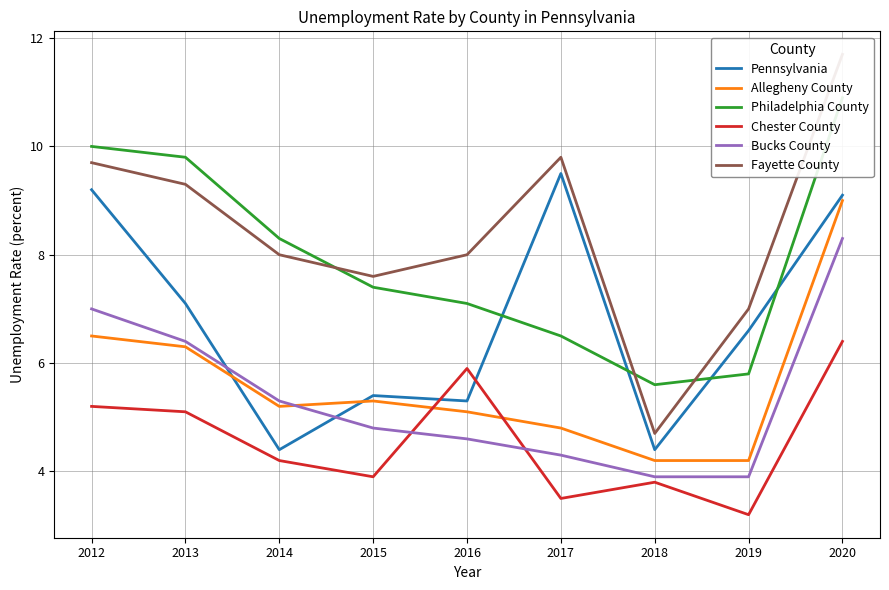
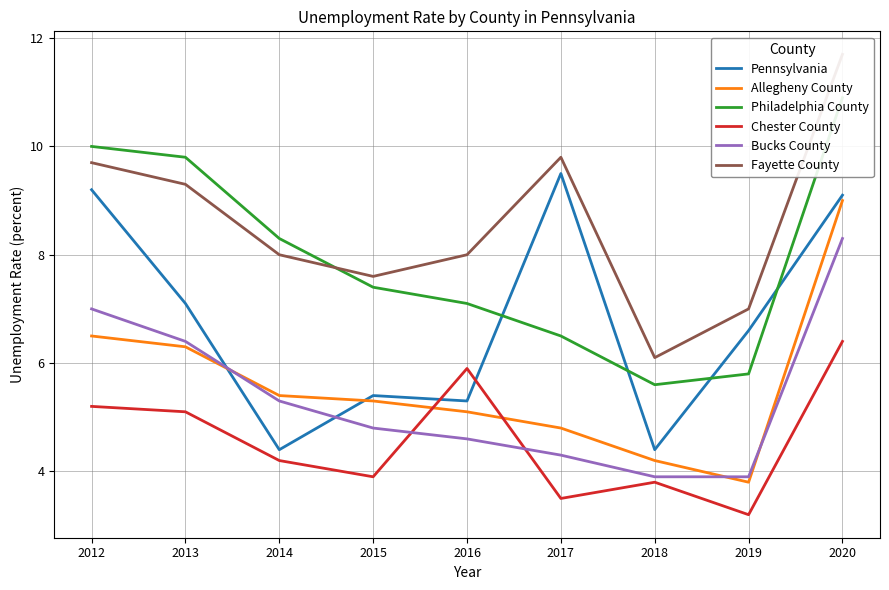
  {
    "Pennsylvania": {
      "2012": 9.2,
      "2013": 7.1,
      "2014": 4.4,
      "2015": 5.4,
      "2016": 5.3,
      "2017": 9.5,
      "2018": 4.4,
      "2019": 6.6,
      "2020": 9.1
    },
    "Allegheny County": {
      "2012": 6.5,
      "2013": 6.3,
-     "2014": 5.2,
+     "2014": 5.4,
      "2015": 5.3,
      "2016": 5.1,
      "2017": 4.8,
      "2018": 4.2,
-     "2019": 4.2,
+     "2019": 3.8,
      "2020": 9.0
    },
    "Philadelphia County": {
      "2012": 10.0,
      "2013": 9.8,
      "2014": 8.3,
      "2015": 7.4,
      "2016": 7.1,
      "2017": 6.5,
      "2018": 5.6,
      "2019": 5.8
    },
    "Chester County": {
      "2012": 5.2,
      "2013": 5.1,
      "2014": 4.2,
      "2015": 3.9,
      "2016": 5.9,
      "2017": 3.5,
      "2018": 3.8,
      "2019": 3.2,
      "2020": 6.4
    },
    "Bucks County": {
      "2012": 7.0,
      "2013": 6.4,
      "2014": 5.3,
      "2015": 4.8,
      "2016": 4.6,
      "2017": 4.3,
      "2018": 3.9,
      "2019": 3.9,
      "2020": 8.3
    },
    "Fayette County": {
      "2012": 9.7,
      "2013": 9.3,
      "2014": 8.0,
      "2015": 7.6,
      "2016": 8.0,
      "2017": 9.8,
-     "2018": 4.7,
+     "2018": 6.1,
      "2019": 7.0
    }
  }
